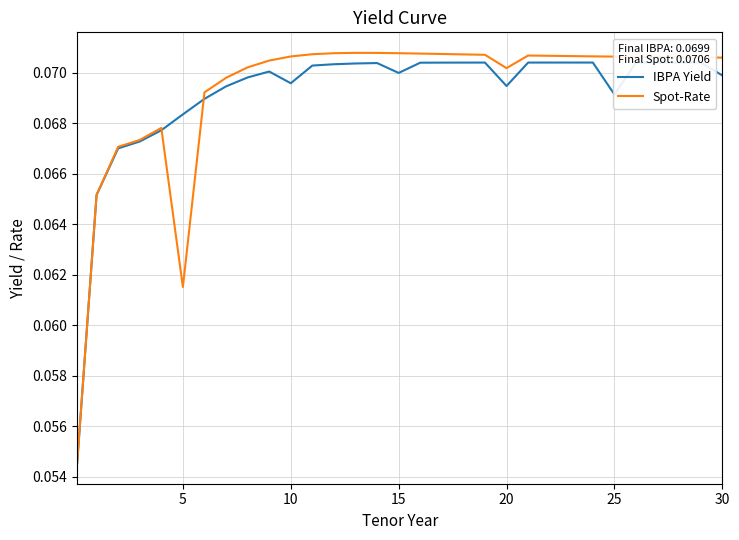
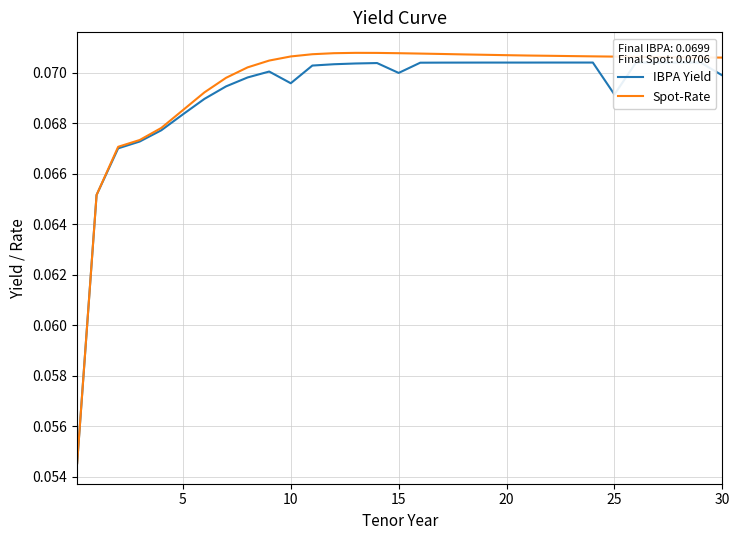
  {
    "IBPA Yield": {
      "5": 0.0684,
      "10": 0.0696,
      "15": 0.0700,
-     "20": 0.0695,
+     "20": 0.0704,
      "30": 0.0699
    },
    "Spot-Rate": {
-     "5": 0.0615,
+     "5": 0.0685,
      "10": 0.0706,
      "15": 0.0708,
-     "20": 0.0702,
+     "20": 0.0707,
      "30": 0.0706
    }
  }
